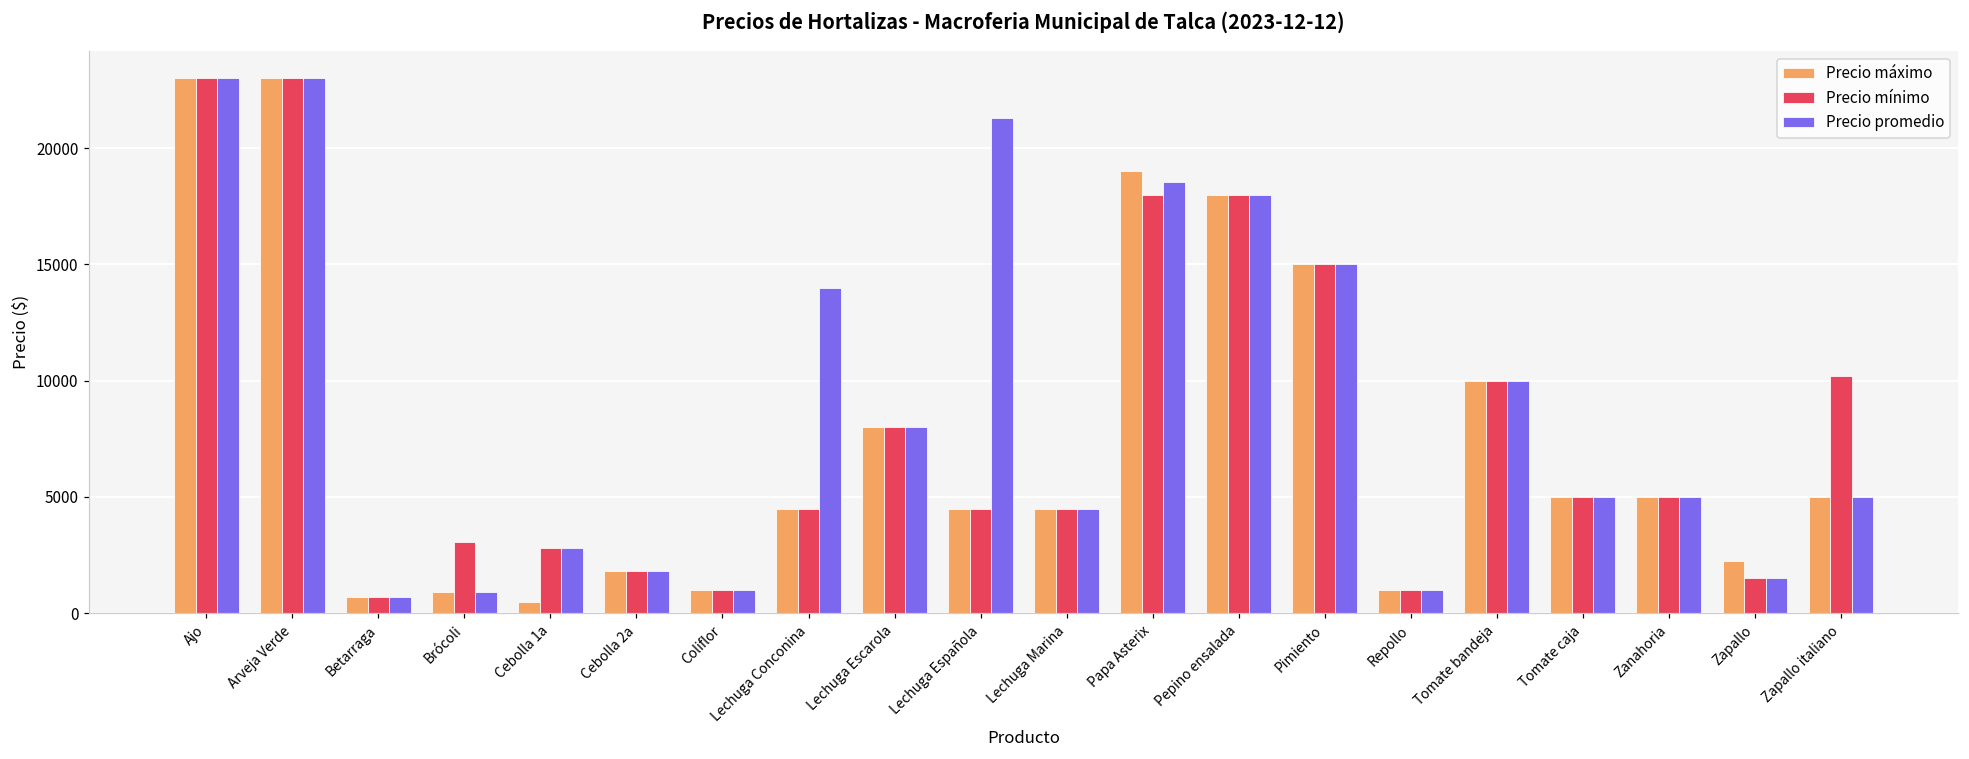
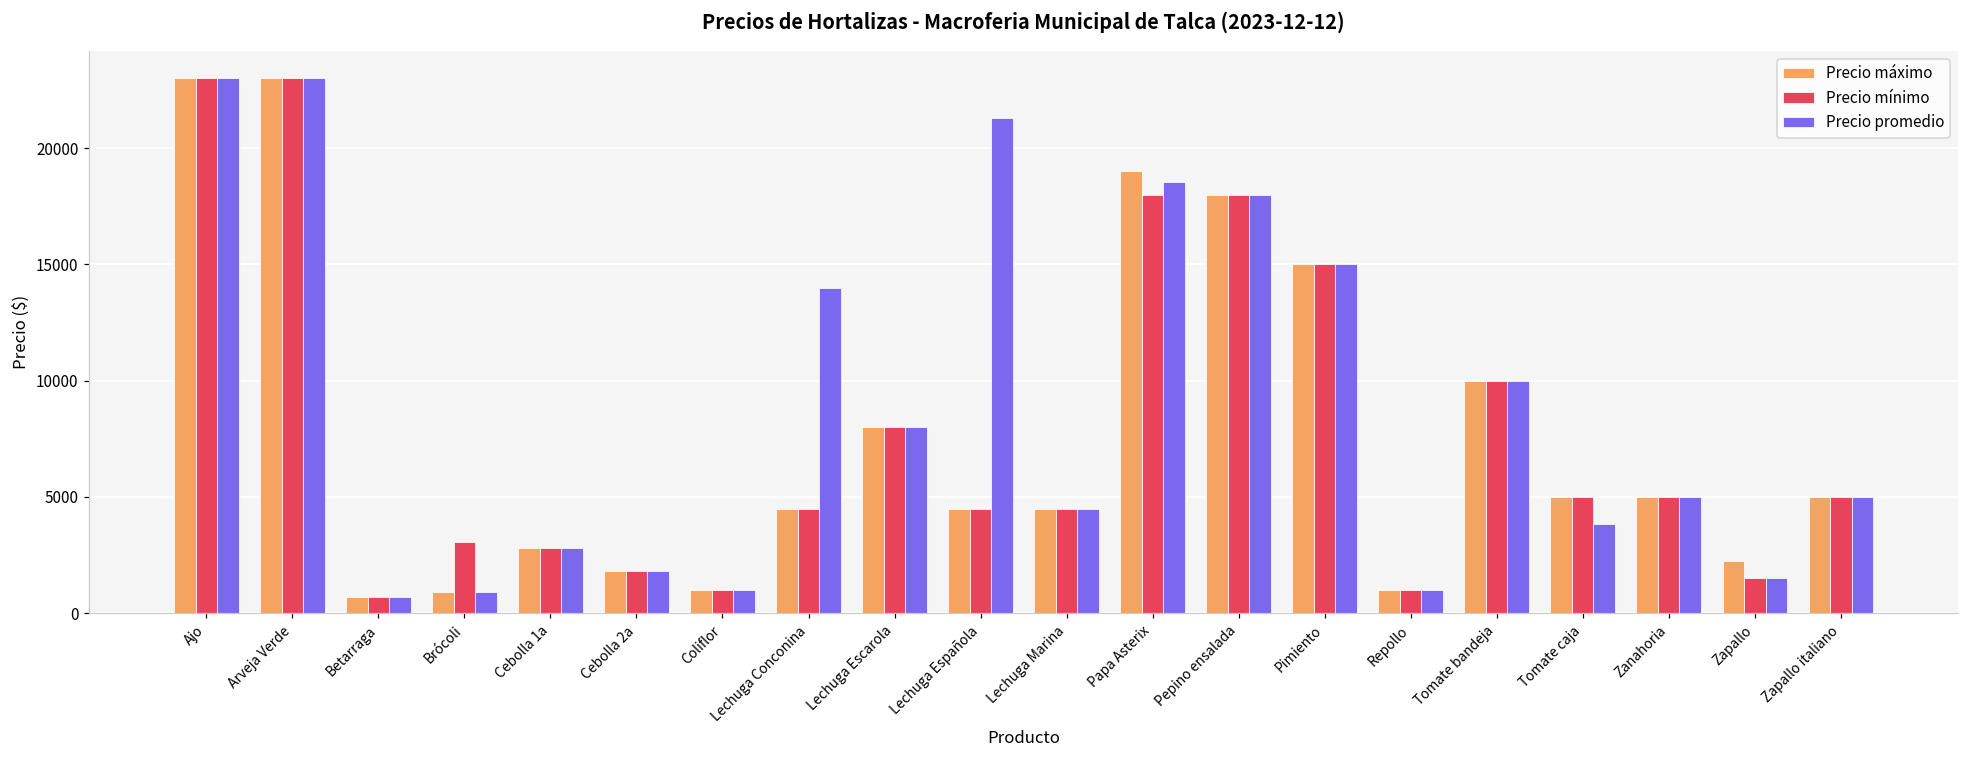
  {
    "Precio máximo": {
      "Ajo": 23000,
      "Arveja Verde": 23000,
      "Betarraga": 700,
      "Brócoli": 900,
-     "Cebolla 1a": 500,
+     "Cebolla 1a": 2800,
      "Cebolla 2a": 1800,
      "Coliflor": 1000,
      "Lechuga Conconina": 4500,
      "Lechuga Escarola": 8000,
      "Lechuga Española": 4500,
      "Lechuga Marina": 4500,
      "Papa Asterix": 19000,
      "Pepino ensalada": 18000,
      "Pimiento": 15000,
      "Repollo": 1000,
      "Tomate bandeja": 10000,
      "Tomate caja": 5000,
      "Zanahoria": 5000,
      "Zapallo": 2300,
      "Zapallo italiano": 5000
    },
    "Precio mínimo": {
      "Ajo": 23000,
      "Arveja Verde": 23000,
      "Betarraga": 700,
      "Brócoli": 3100,
      "Cebolla 1a": 2800,
      "Cebolla 2a": 1800,
      "Coliflor": 1000,
      "Lechuga Conconina": 4500,
      "Lechuga Escarola": 8000,
      "Lechuga Española": 4500,
      "Lechuga Marina": 4500,
      "Papa Asterix": 18000,
      "Pepino ensalada": 18000,
      "Pimiento": 15000,
      "Repollo": 1000,
      "Tomate bandeja": 10000,
      "Tomate caja": 5000,
      "Zanahoria": 5000,
      "Zapallo": 1500,
-     "Zapallo italiano": 10200
+     "Zapallo italiano": 5000
    },
    "Precio promedio": {
      "Ajo": 23000,
      "Arveja Verde": 23000,
      "Betarraga": 700,
      "Brócoli": 900,
      "Cebolla 1a": 2800,
      "Cebolla 2a": 1800,
      "Coliflor": 1000,
      "Lechuga Conconina": 14000,
      "Lechuga Escarola": 8000,
      "Lechuga Española": 21300,
      "Lechuga Marina": 4500,
      "Papa Asterix": 18600,
      "Pepino ensalada": 18000,
      "Pimiento": 15000,
      "Repollo": 1000,
      "Tomate bandeja": 10000,
-     "Tomate caja": 5000,
+     "Tomate caja": 3800,
      "Zanahoria": 5000,
      "Zapallo": 1500,
      "Zapallo italiano": 5000
    }
  }
